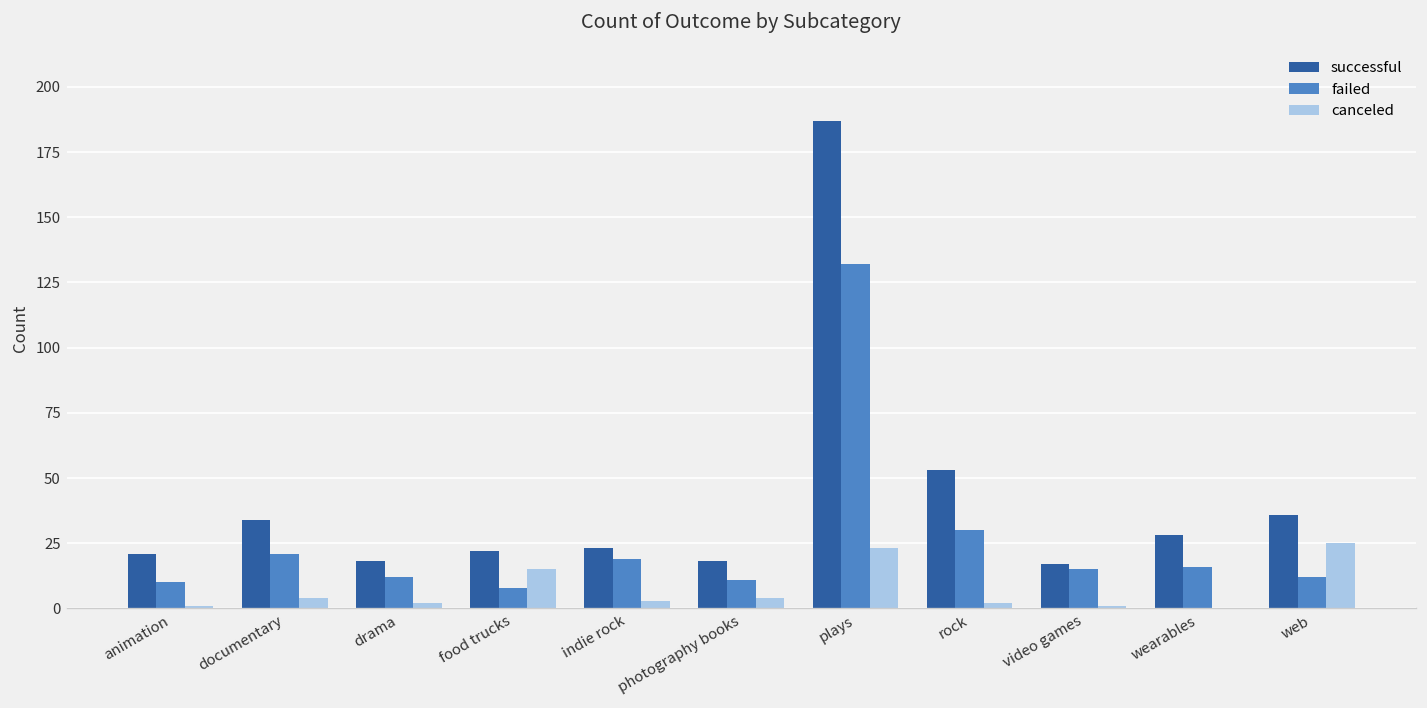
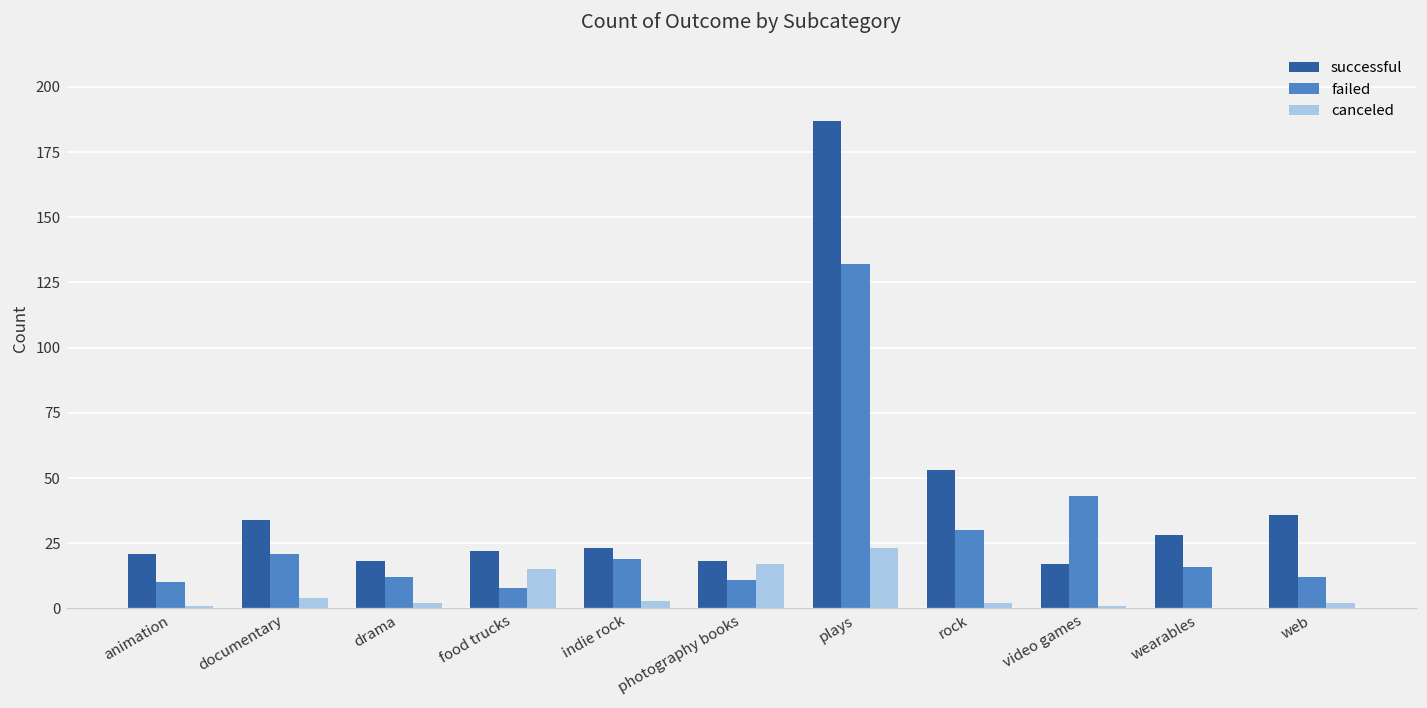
  {
    "successful": {
      "animation": 21,
      "documentary": 34,
      "drama": 18,
      "food trucks": 22,
      "indie rock": 23,
      "photography books": 18,
      "plays": 187,
      "rock": 53,
      "video games": 17,
      "wearables": 28,
      "web": 36
    },
    "failed": {
      "animation": 10,
      "documentary": 21,
      "drama": 12,
      "food trucks": 8,
      "indie rock": 19,
      "photography books": 11,
      "plays": 132,
      "rock": 30,
-     "video games": 15,
+     "video games": 43,
      "wearables": 16,
      "web": 12
    },
    "canceled": {
      "documentary": 4,
      "drama": 2,
      "food trucks": 15,
      "indie rock": 3,
-     "photography books": 4,
+     "photography books": 17,
      "plays": 23,
      "rock": 2,
      "wearables": 0,
-     "web": 25
+     "web": 2
    }
  }
